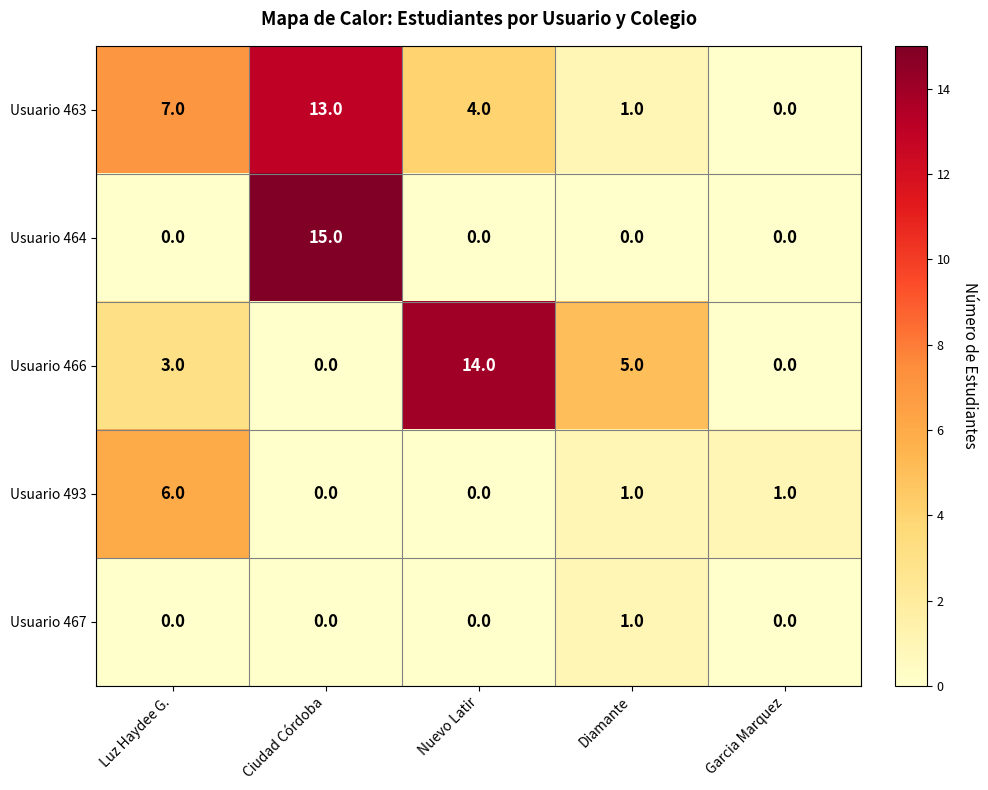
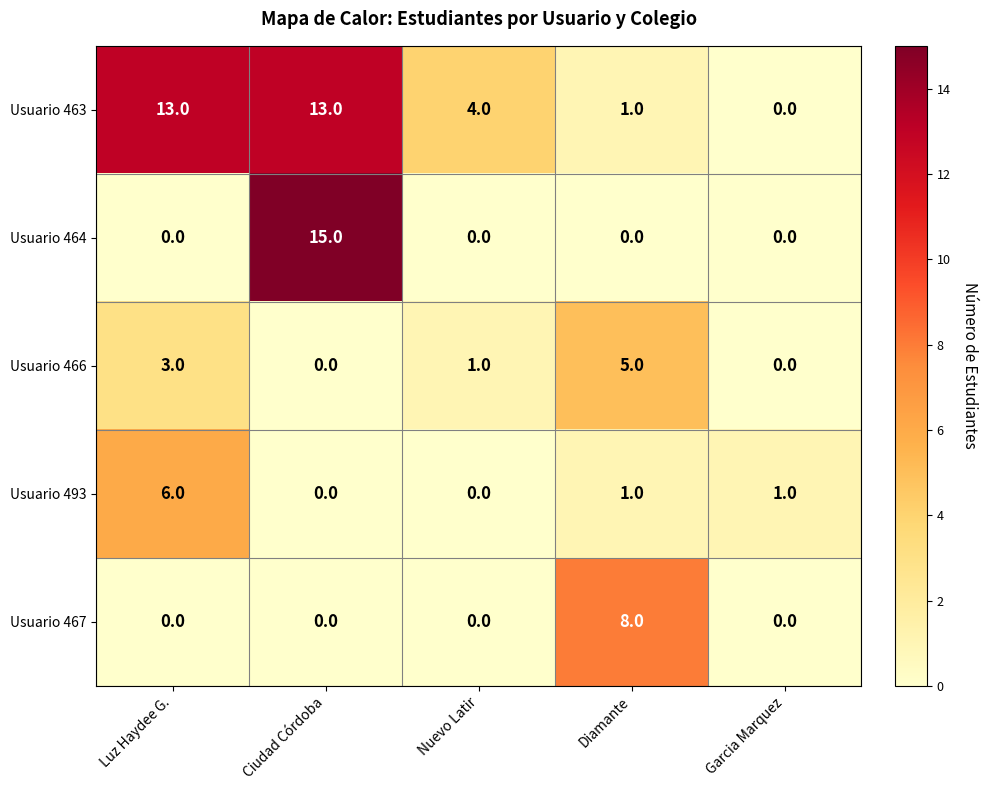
  {
    "Usuario 463": {
-     "Luz Haydee G.": 7.0,
+     "Luz Haydee G.": 13.0,
      "Ciudad Córdoba": 13.0,
      "Nuevo Latir": 4.0,
      "Diamante": 1.0,
      "Garcia Marquez": 0.0
    },
    "Usuario 464": {
      "Luz Haydee G.": 0.0,
      "Ciudad Córdoba": 15.0,
      "Nuevo Latir": 0.0,
      "Diamante": 0.0,
      "Garcia Marquez": 0.0
    },
    "Usuario 466": {
      "Luz Haydee G.": 3.0,
      "Ciudad Córdoba": 0.0,
-     "Nuevo Latir": 14.0,
+     "Nuevo Latir": 1.0,
      "Diamante": 5.0,
      "Garcia Marquez": 0.0
    },
    "Usuario 493": {
      "Luz Haydee G.": 6.0,
      "Ciudad Córdoba": 0.0,
      "Nuevo Latir": 0.0,
      "Diamante": 1.0,
      "Garcia Marquez": 1.0
    },
    "Usuario 467": {
      "Luz Haydee G.": 0.0,
      "Ciudad Córdoba": 0.0,
      "Nuevo Latir": 0.0,
-     "Diamante": 1.0,
+     "Diamante": 8.0,
      "Garcia Marquez": 0.0
    }
  }
